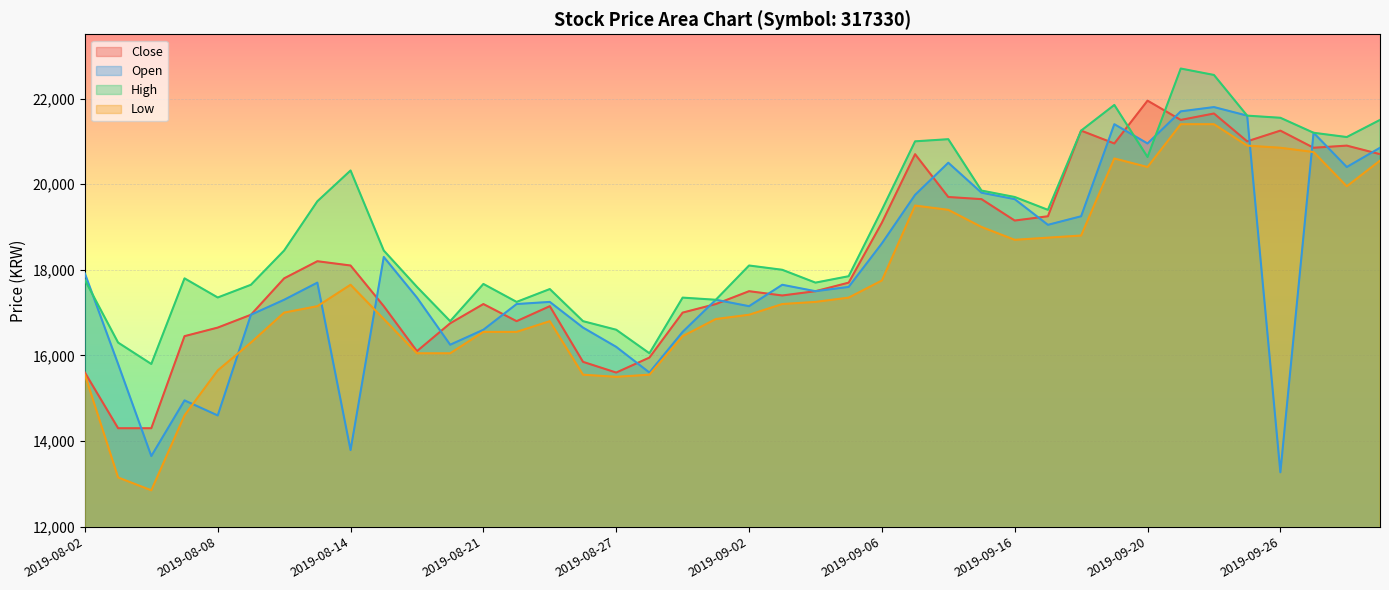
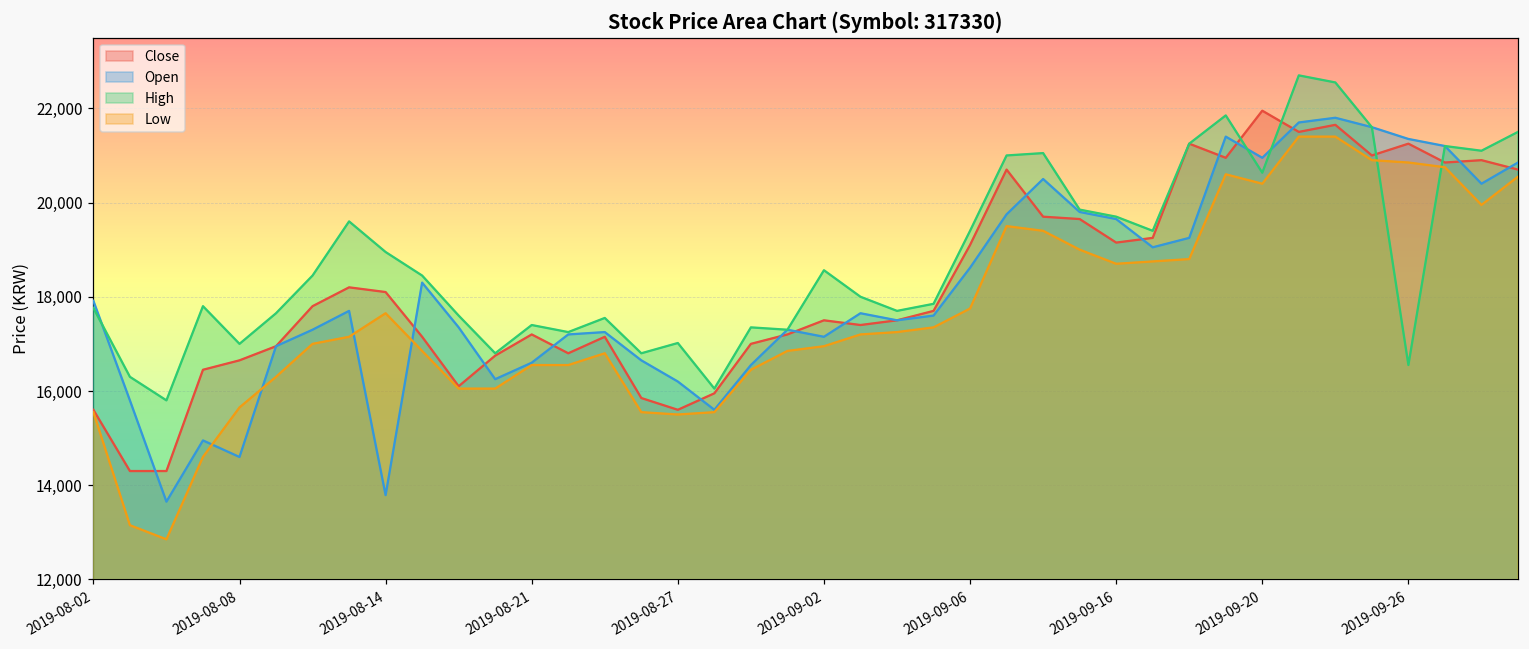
  {
    "Open": {
      "2019-08-02": "17,900",
      "2019-08-08": "14,600",
      "2019-08-14": "13,800",
      "2019-08-27": "16,200",
      "2019-09-02": "17,200",
      "2019-09-06": "18,600",
      "2019-09-20": "21,000",
-     "2019-09-26": "13,300"
+     "2019-09-26": "21,400"
    },
    "High": {
      "2019-08-02": "17,800",
-     "2019-08-08": "17,400",
-     "2019-08-14": "20,300",
-     "2019-08-21": "17,700",
-     "2019-08-27": "16,600",
-     "2019-09-02": "18,100",
+     "2019-08-08": "17,000",
+     "2019-08-14": "19,000",
+     "2019-08-21": "17,400",
+     "2019-08-27": "17,000",
+     "2019-09-02": "18,600",
      "2019-09-06": "19,400",
      "2019-09-20": "20,600",
-     "2019-09-26": "21,600"
+     "2019-09-26": "16,600"
    }
  }
